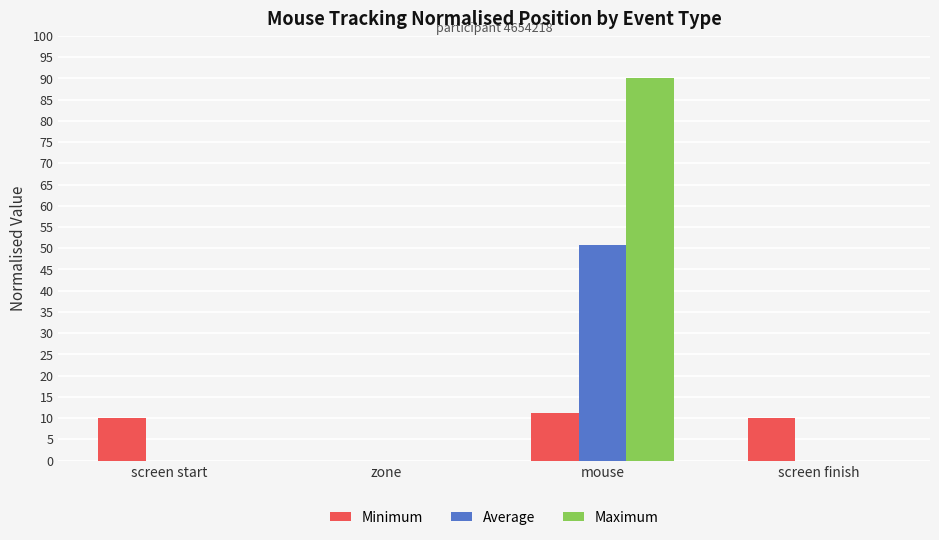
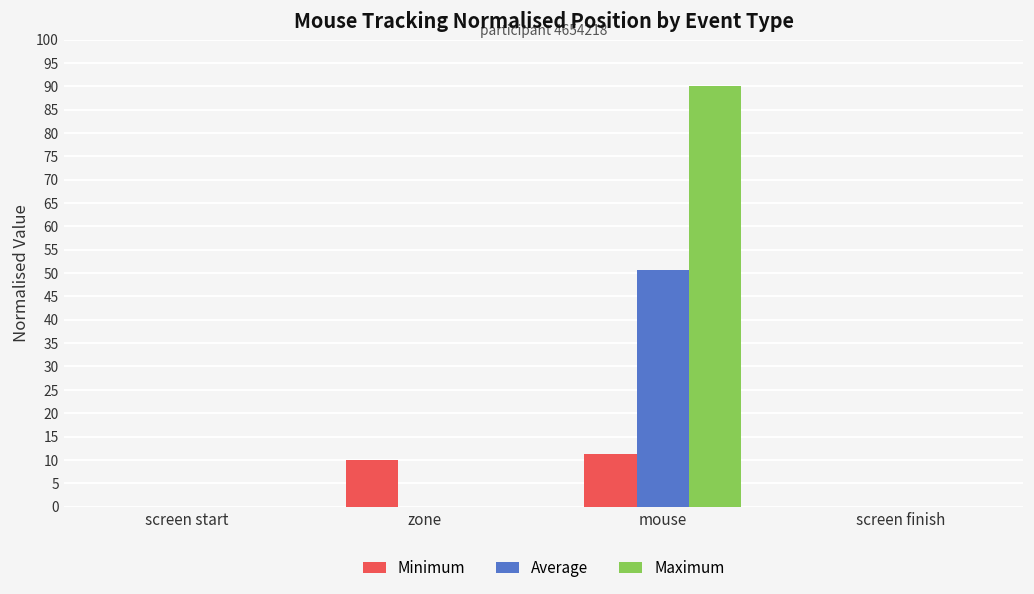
  {
    "Minimum": {
-     "screen start": 10,
-     "zone": 0,
+     "screen start": 0,
+     "zone": 10,
      "mouse": 11,
-     "screen finish": 10
+     "screen finish": 0
    },
    "Average": {
      "screen start": 0,
      "zone": 0,
      "mouse": 51,
      "screen finish": 0
    },
    "Maximum": {
      "screen start": 0,
      "zone": 0,
      "mouse": 90,
      "screen finish": 0
    }
  }
